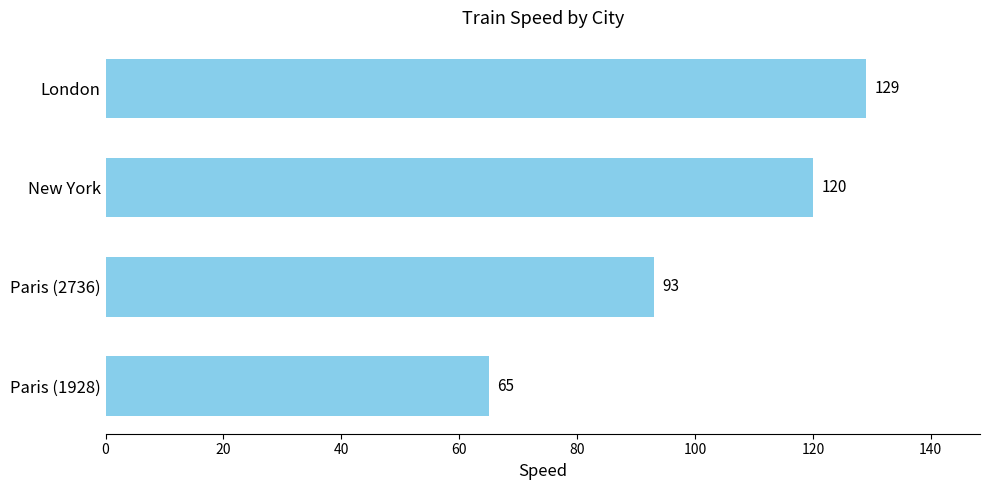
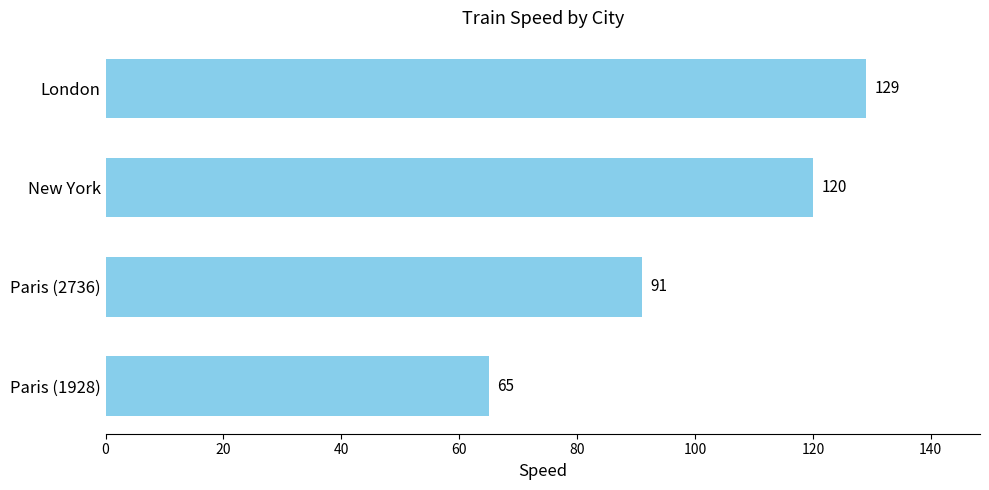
  {
    "London": 129,
    "New York": 120,
-   "Paris (2736)": 93,
+   "Paris (2736)": 91,
    "Paris (1928)": 65
  }
